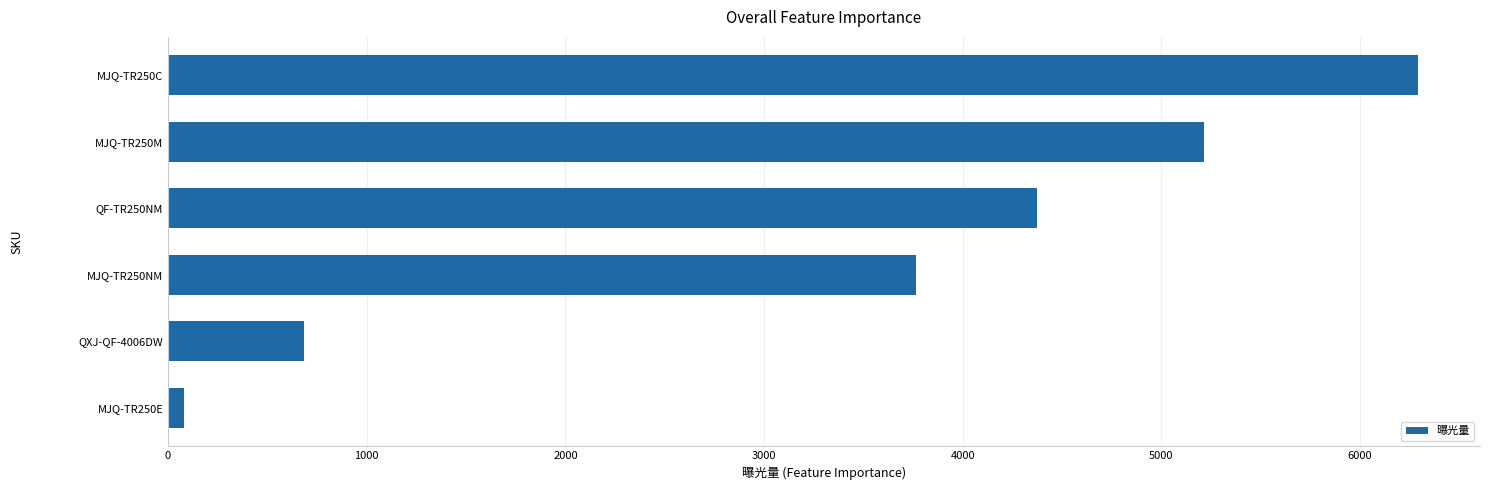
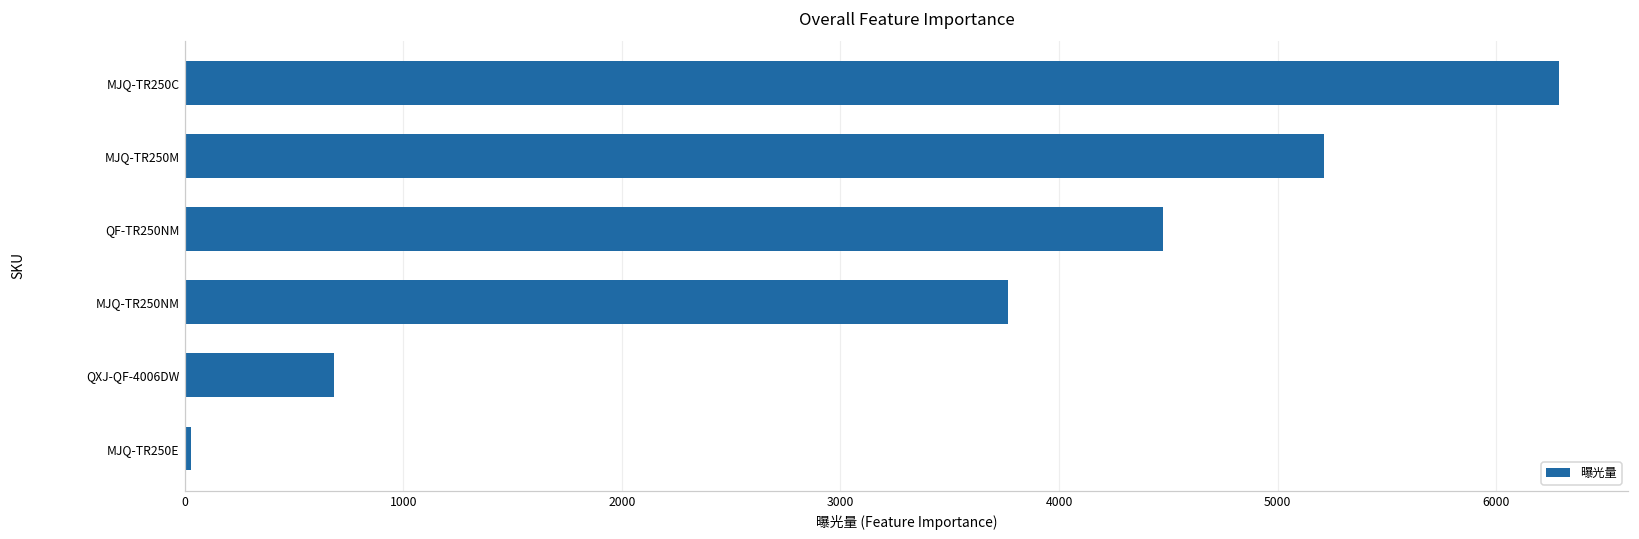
  {
    "MJQ-TR250C": 6290,
    "MJQ-TR250M": 5210,
-   "QF-TR250NM": 4370,
+   "QF-TR250NM": 4480,
    "MJQ-TR250NM": 3770,
    "QXJ-QF-4006DW": 680,
-   "MJQ-TR250E": 80
+   "MJQ-TR250E": 30
  }
